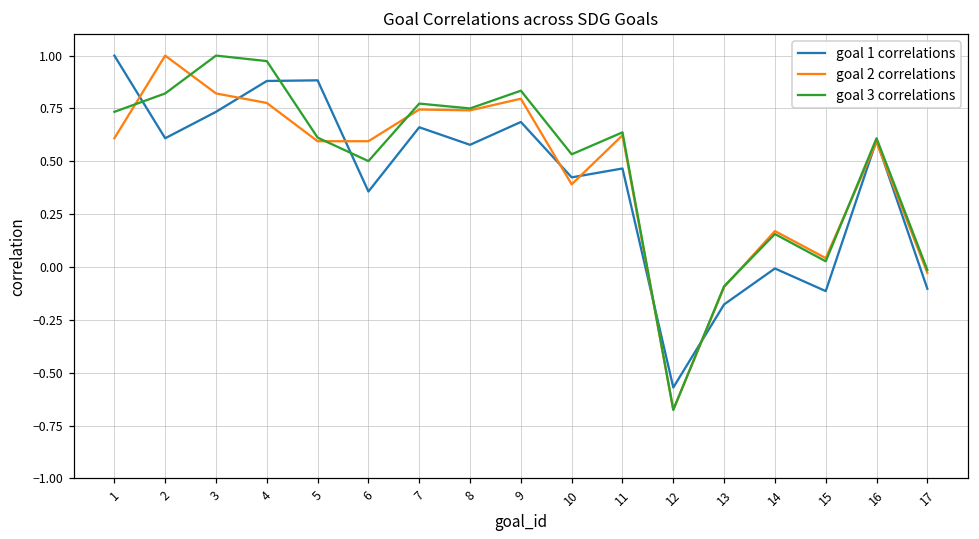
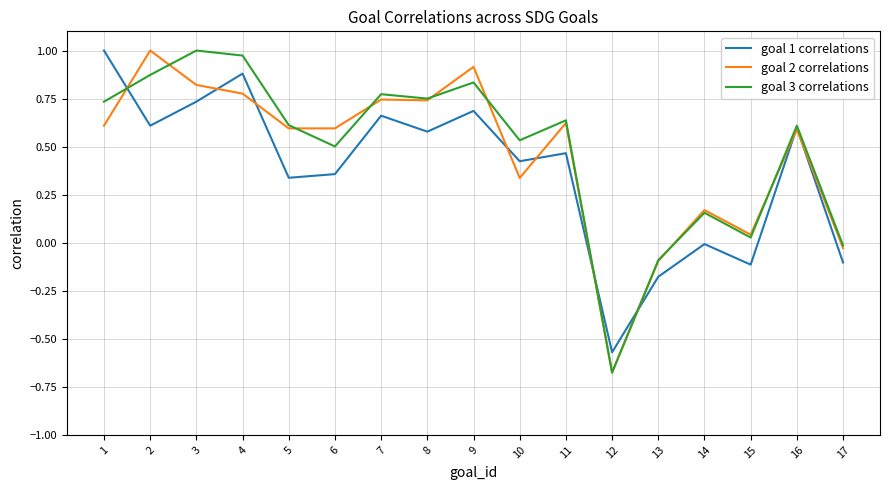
  {
    "goal 1 correlations": {
      "1": 1.00,
      "2": 0.61,
      "3": 0.73,
      "4": 0.88,
-     "5": 0.88,
+     "5": 0.34,
      "6": 0.36,
      "7": 0.66,
      "8": 0.58,
      "9": 0.69,
      "10": 0.42,
      "11": 0.47,
      "12": -0.57,
      "13": -0.18,
      "14": -0.01,
      "15": -0.11,
      "17": -0.10
    },
    "goal 2 correlations": {
      "1": 0.61,
      "2": 1.00,
      "3": 0.82,
      "4": 0.78,
      "5": 0.60,
      "6": 0.60,
      "7": 0.75,
-     "9": 0.80,
-     "10": 0.39,
+     "9": 0.92,
+     "10": 0.34,
      "11": 0.62,
      "14": 0.17,
      "15": 0.04,
      "17": -0.03
    },
    "goal 3 correlations": {
      "1": 0.73,
-     "2": 0.82,
+     "2": 0.87,
      "3": 1.00,
      "4": 0.97,
      "5": 0.61,
      "6": 0.50,
      "7": 0.77,
      "9": 0.83,
      "10": 0.53,
      "11": 0.64,
      "14": 0.16,
      "15": 0.03,
      "17": -0.01
    }
  }
